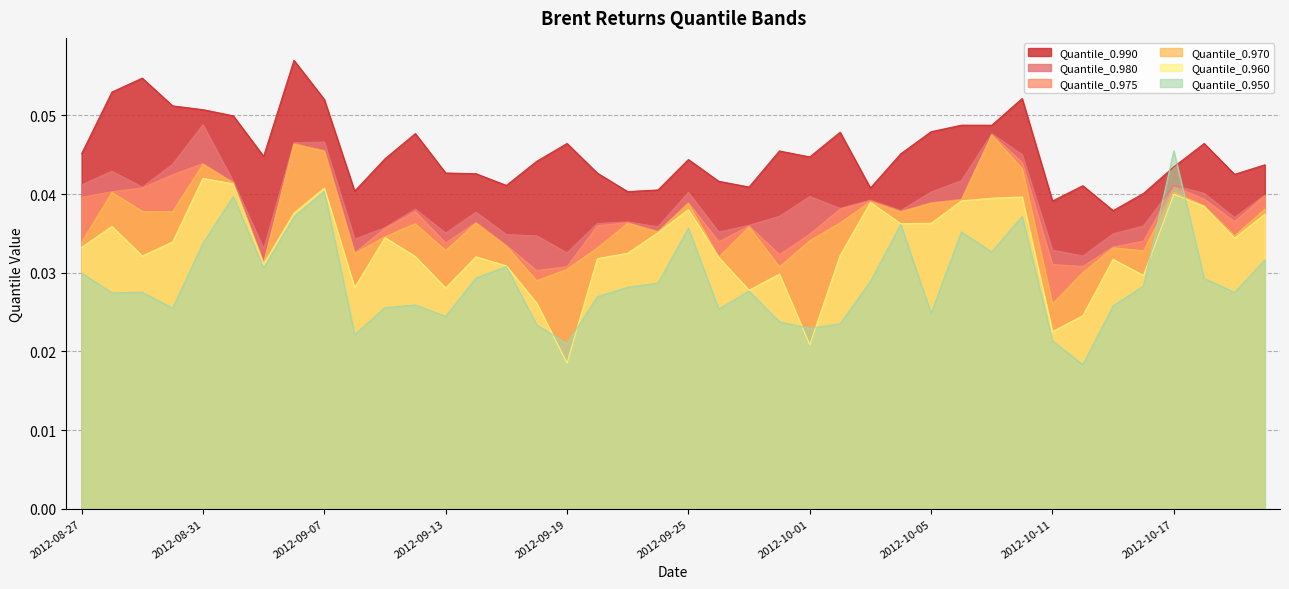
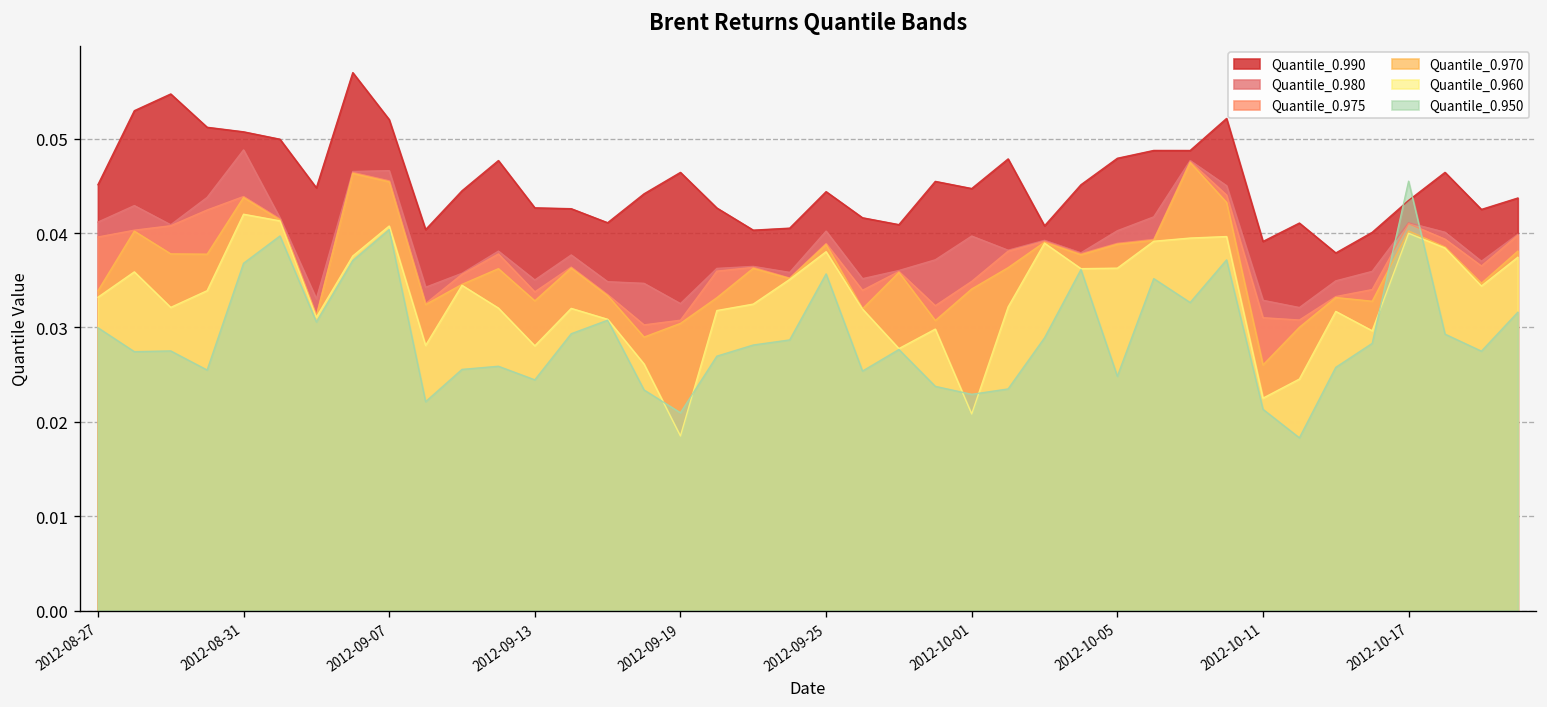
  {
    "Quantile_0.990": {
      "2012-08-27": 0.045,
      "2012-08-31": 0.051,
      "2012-09-07": 0.052,
      "2012-09-13": 0.043,
      "2012-09-19": 0.046,
      "2012-09-25": 0.044,
      "2012-10-01": 0.045,
      "2012-10-05": 0.048,
      "2012-10-11": 0.039,
      "2012-10-17": 0.043
    },
    "Quantile_0.960": {
      "2012-08-27": 0.033,
      "2012-08-31": 0.042,
      "2012-09-07": 0.041,
      "2012-09-13": 0.028,
      "2012-09-19": 0.019,
      "2012-09-25": 0.038,
      "2012-10-01": 0.021,
      "2012-10-05": 0.036,
      "2012-10-11": 0.023
    },
    "Quantile_0.950": {
      "2012-08-27": 0.030,
-     "2012-08-31": 0.034,
+     "2012-08-31": 0.037,
      "2012-09-07": 0.040,
      "2012-09-13": 0.024,
      "2012-09-19": 0.021,
      "2012-09-25": 0.036,
      "2012-10-01": 0.023,
      "2012-10-05": 0.025,
      "2012-10-11": 0.021,
      "2012-10-17": 0.045
    }
  }
